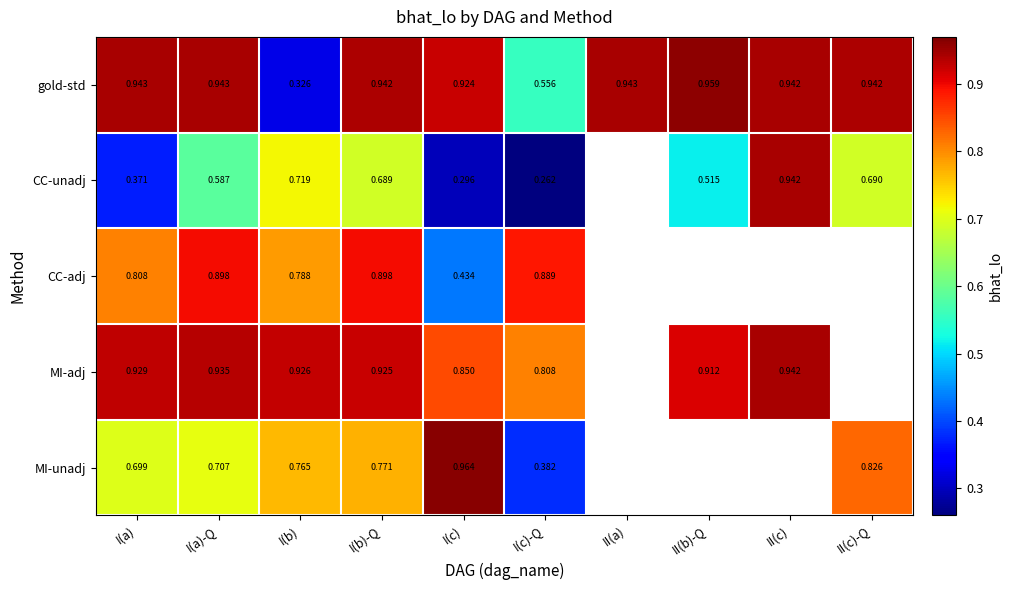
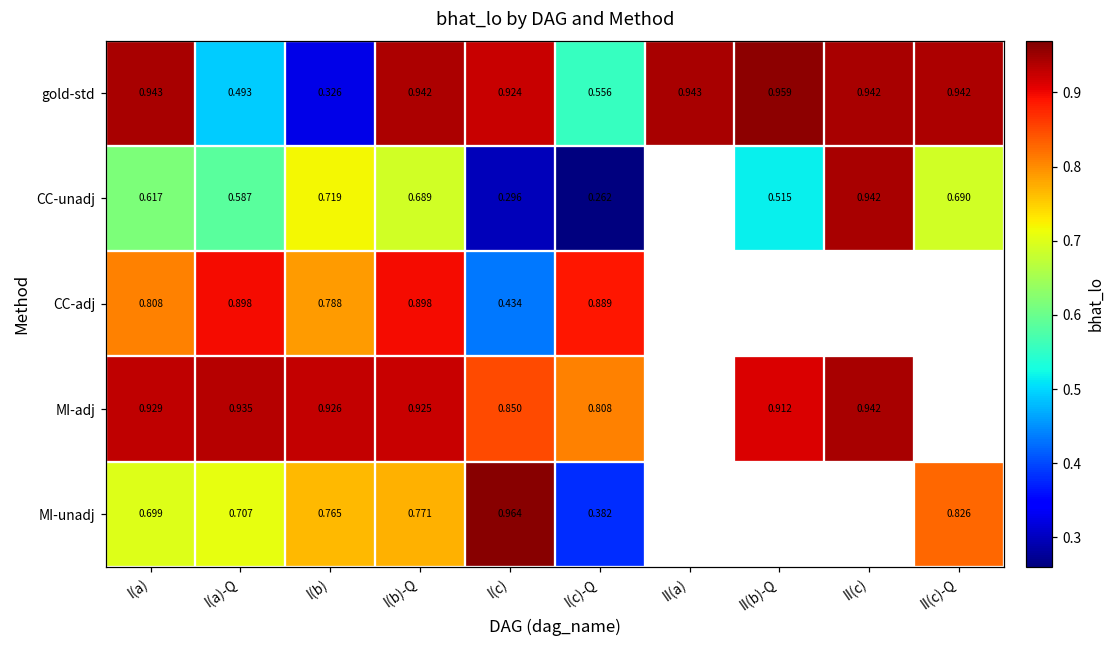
  {
    "gold-std": {
      "I(a)": 0.943,
-     "I(a)-Q": 0.943,
+     "I(a)-Q": 0.493,
      "I(b)": 0.326,
      "I(b)-Q": 0.942,
      "I(c)": 0.924,
      "I(c)-Q": 0.556,
      "II(a)": 0.943,
      "II(b)-Q": 0.959,
      "II(c)": 0.942,
      "II(c)-Q": 0.942
    },
    "CC-unadj": {
-     "I(a)": 0.371,
+     "I(a)": 0.617,
      "I(a)-Q": 0.587,
      "I(b)": 0.719,
      "I(b)-Q": 0.689,
      "I(c)": 0.296,
      "I(c)-Q": 0.262,
      "II(b)-Q": 0.515,
      "II(c)": 0.942,
      "II(c)-Q": 0.690
    },
    "CC-adj": {
      "I(a)": 0.808,
      "I(a)-Q": 0.898,
      "I(b)": 0.788,
      "I(b)-Q": 0.898,
      "I(c)": 0.434,
      "I(c)-Q": 0.889
    },
    "MI-adj": {
      "I(a)": 0.929,
      "I(a)-Q": 0.935,
      "I(b)": 0.926,
      "I(b)-Q": 0.925,
      "I(c)": 0.850,
      "I(c)-Q": 0.808,
      "II(b)-Q": 0.912,
      "II(c)": 0.942
    },
    "MI-unadj": {
      "I(a)": 0.699,
      "I(a)-Q": 0.707,
      "I(b)": 0.765,
      "I(b)-Q": 0.771,
      "I(c)": 0.964,
      "I(c)-Q": 0.382,
      "II(c)-Q": 0.826
    }
  }
